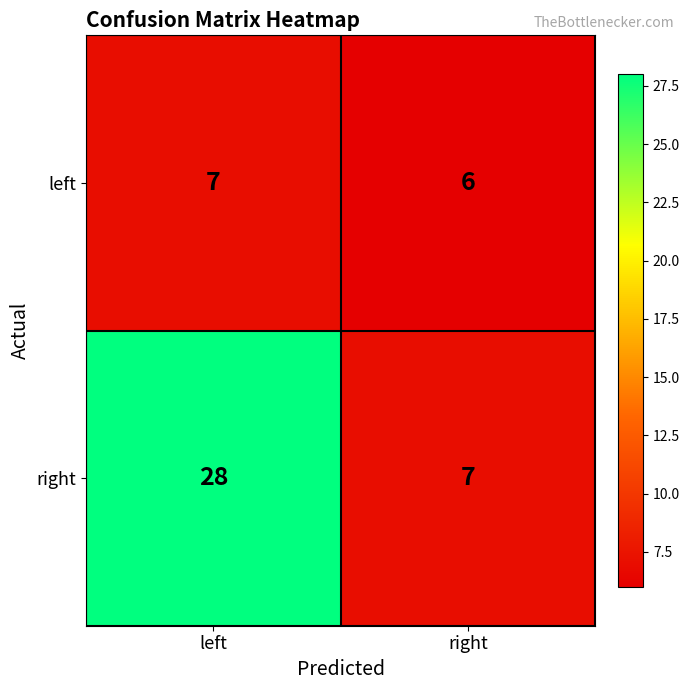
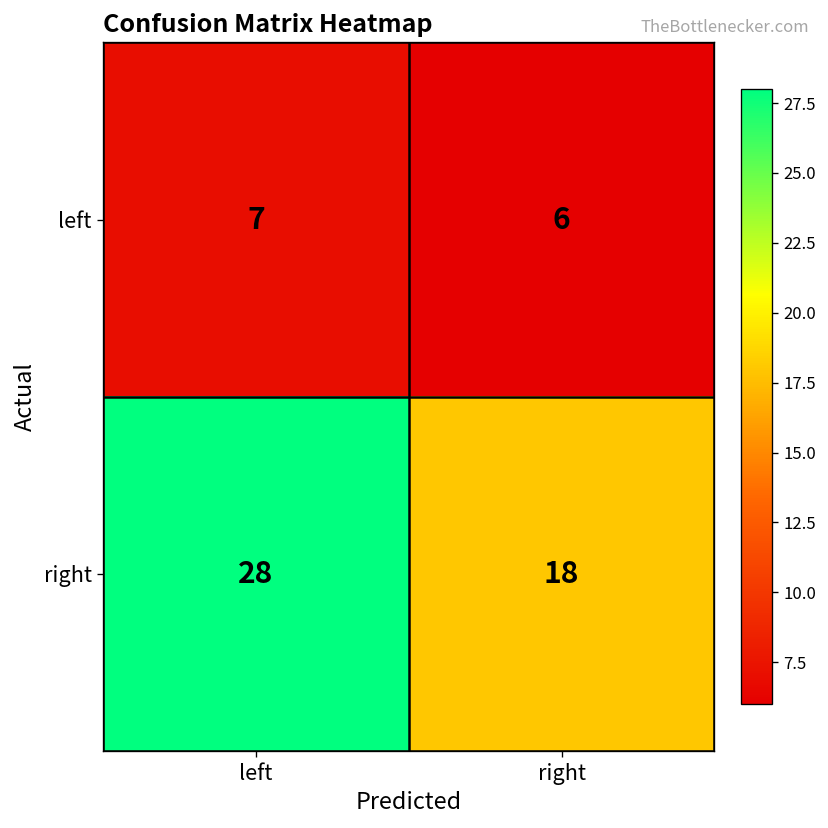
  {
    "left": {
      "left": 7,
      "right": 6
    },
    "right": {
      "left": 28,
-     "right": 7
+     "right": 18
    }
  }
